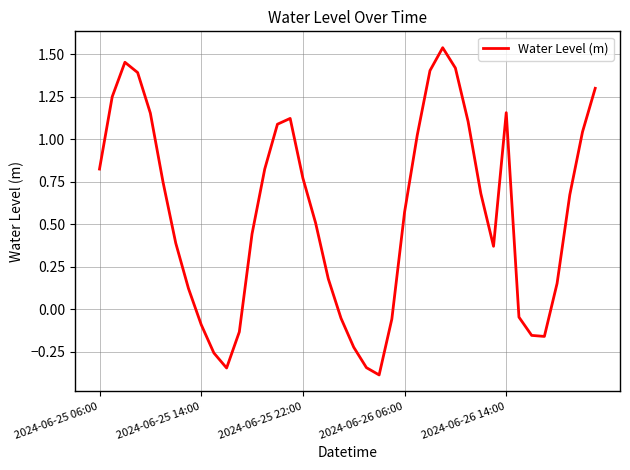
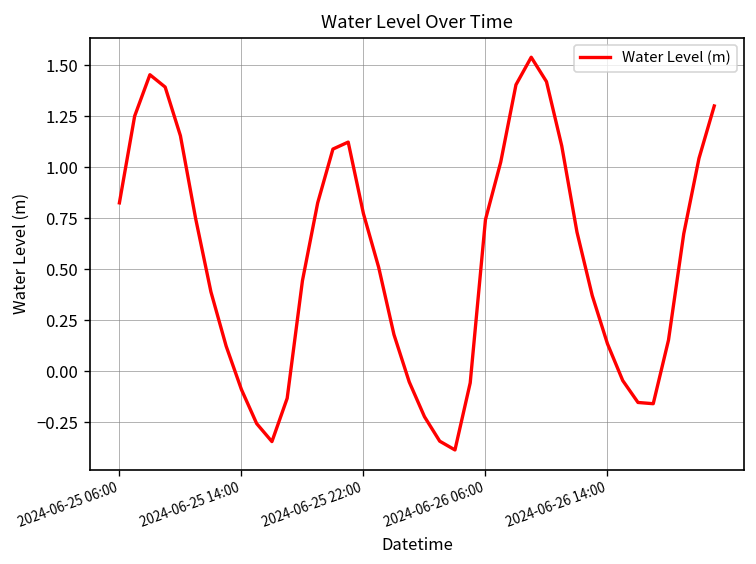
  {
    "2024-06-25 06:00": 0.82,
    "2024-06-25 14:00": -0.09,
    "2024-06-25 22:00": 0.77,
-   "2024-06-26 06:00": 0.57,
-   "2024-06-26 14:00": 1.16
+   "2024-06-26 06:00": 0.74,
+   "2024-06-26 14:00": 0.13
  }
